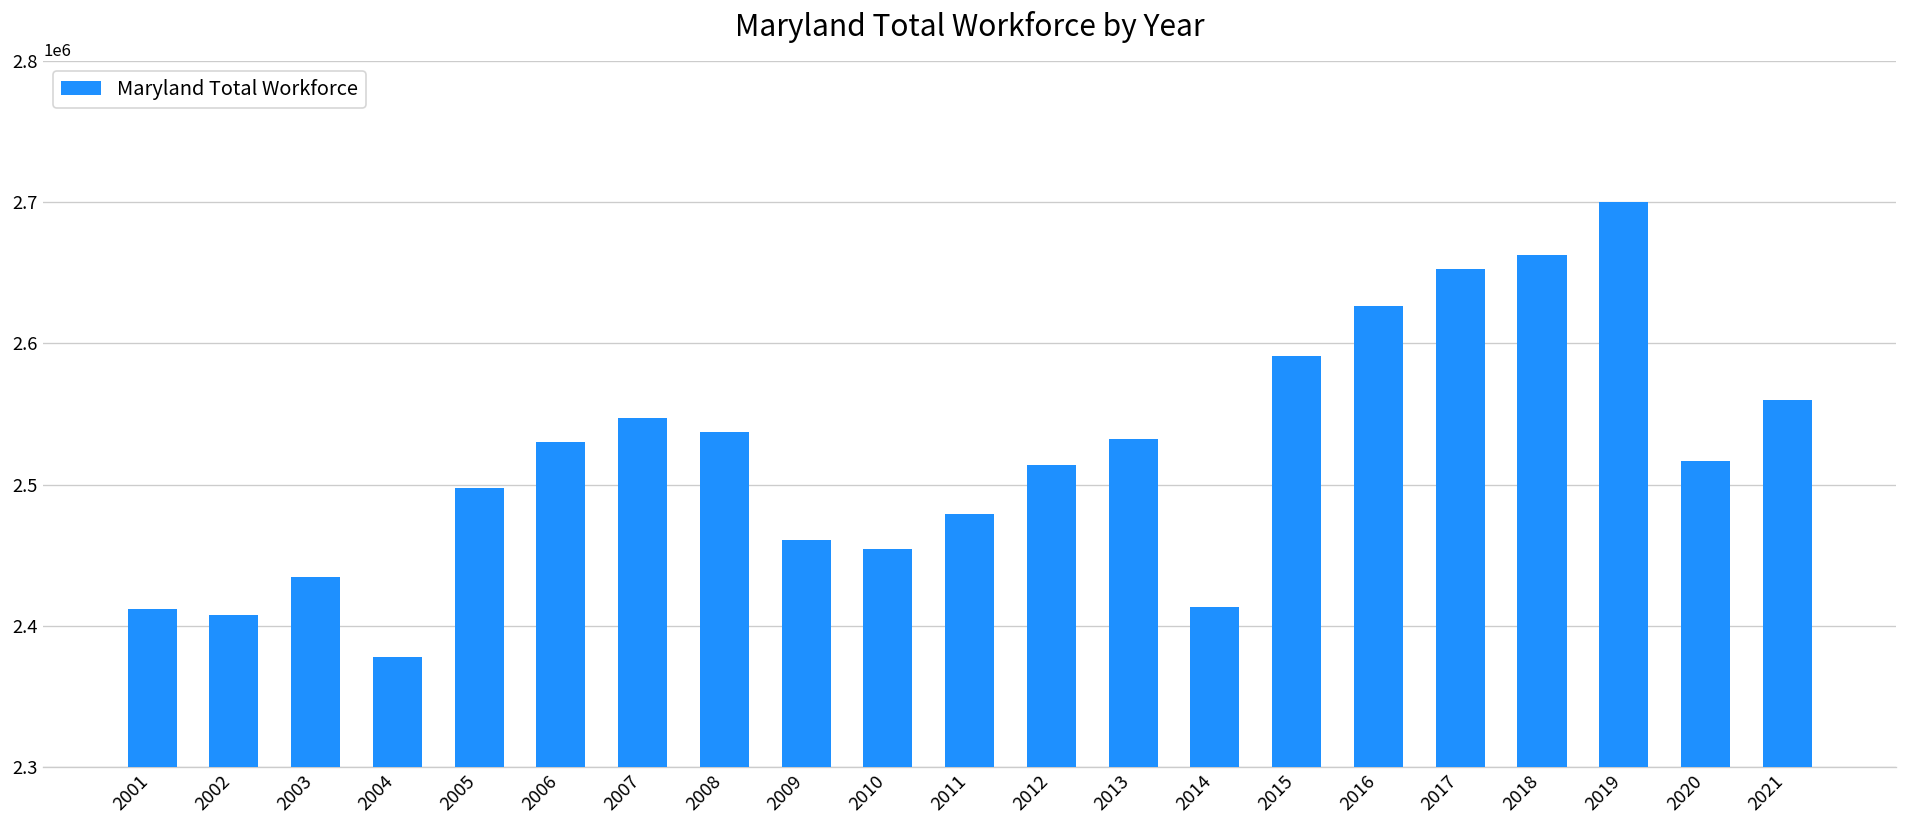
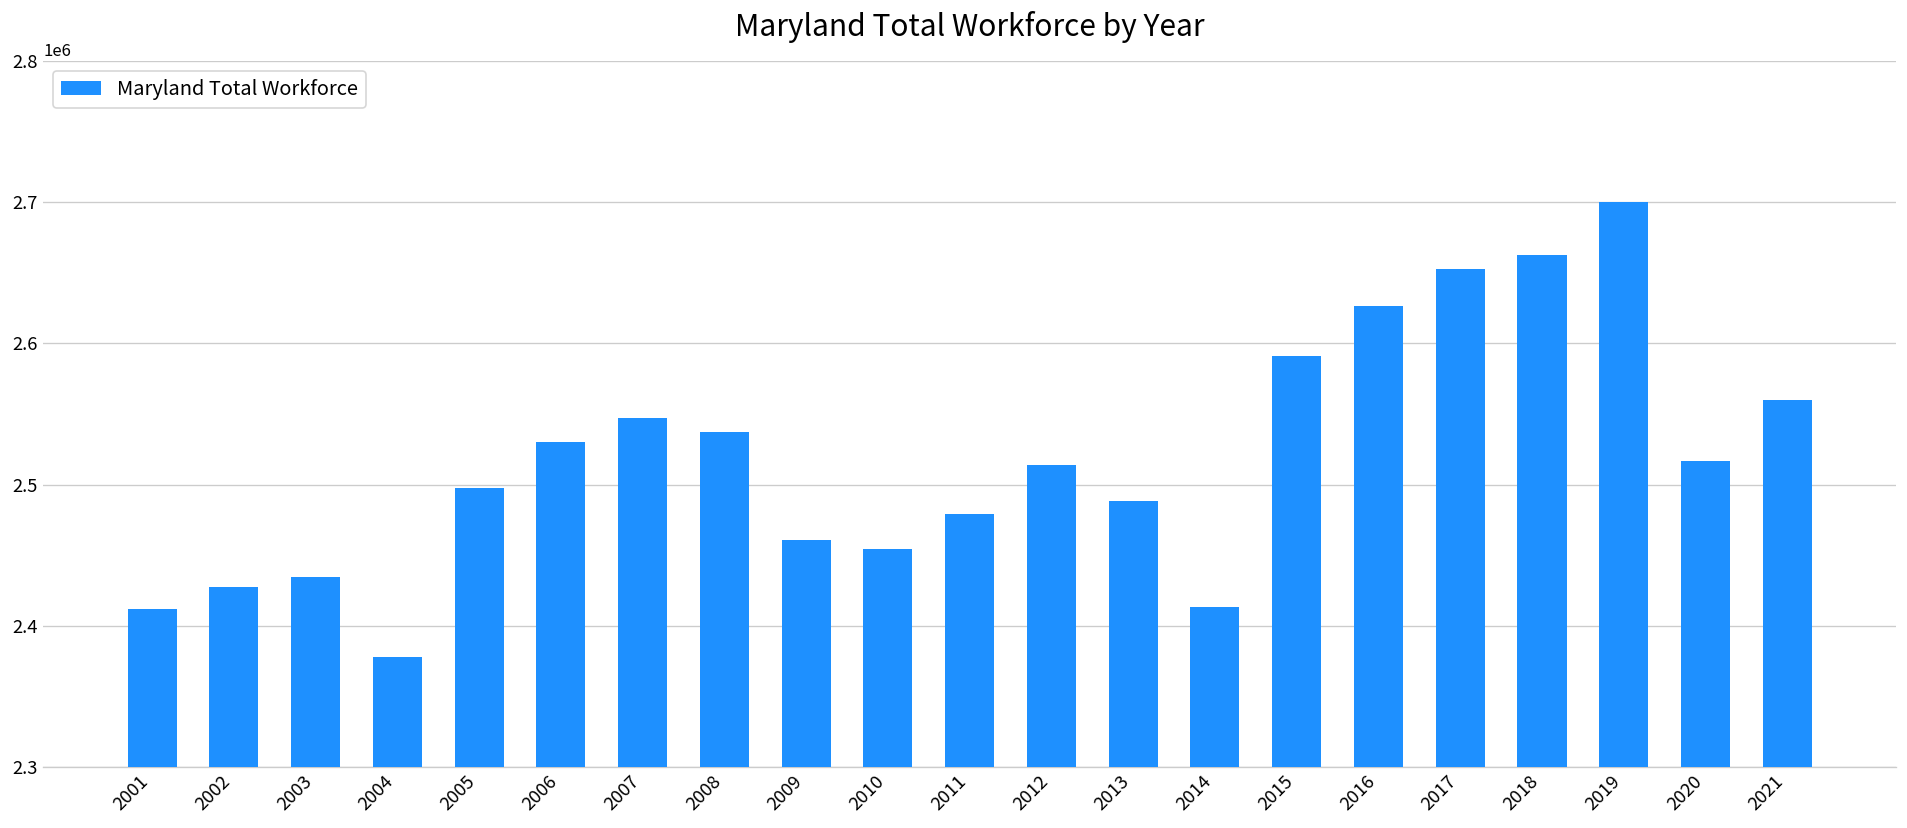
  {
    "2001": 2412000,
-   "2002": 2408000,
+   "2002": 2427000,
    "2003": 2434000,
    "2004": 2378000,
    "2005": 2497000,
    "2006": 2530000,
    "2007": 2547000,
    "2008": 2537000,
    "2009": 2461000,
    "2010": 2454000,
    "2011": 2479000,
    "2012": 2514000,
-   "2013": 2532000,
+   "2013": 2488000,
    "2014": 2413000,
    "2015": 2591000,
    "2016": 2627000,
    "2017": 2652000,
    "2018": 2663000,
    "2019": 2700000,
    "2020": 2517000,
    "2021": 2560000
  }
